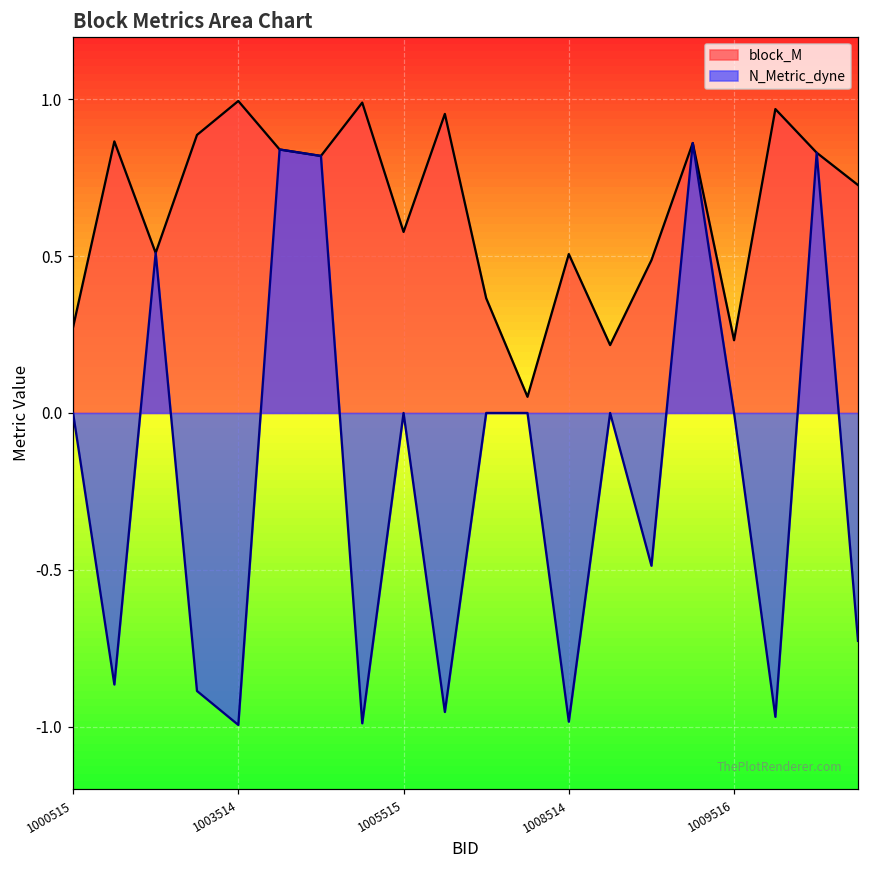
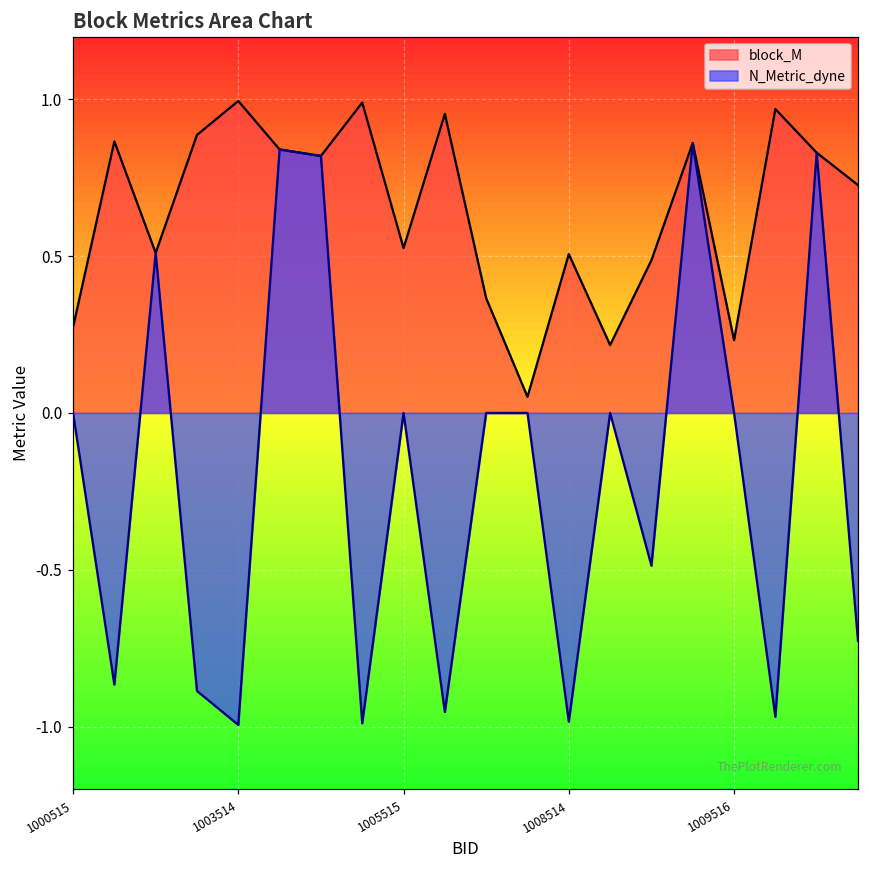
  {
    "block_M": {
      "1000515": 0.27,
      "1003514": 0.99,
-     "1005515": 0.58,
+     "1005515": 0.53,
      "1008514": 0.51,
      "1009516": 0.23
    }
  }
